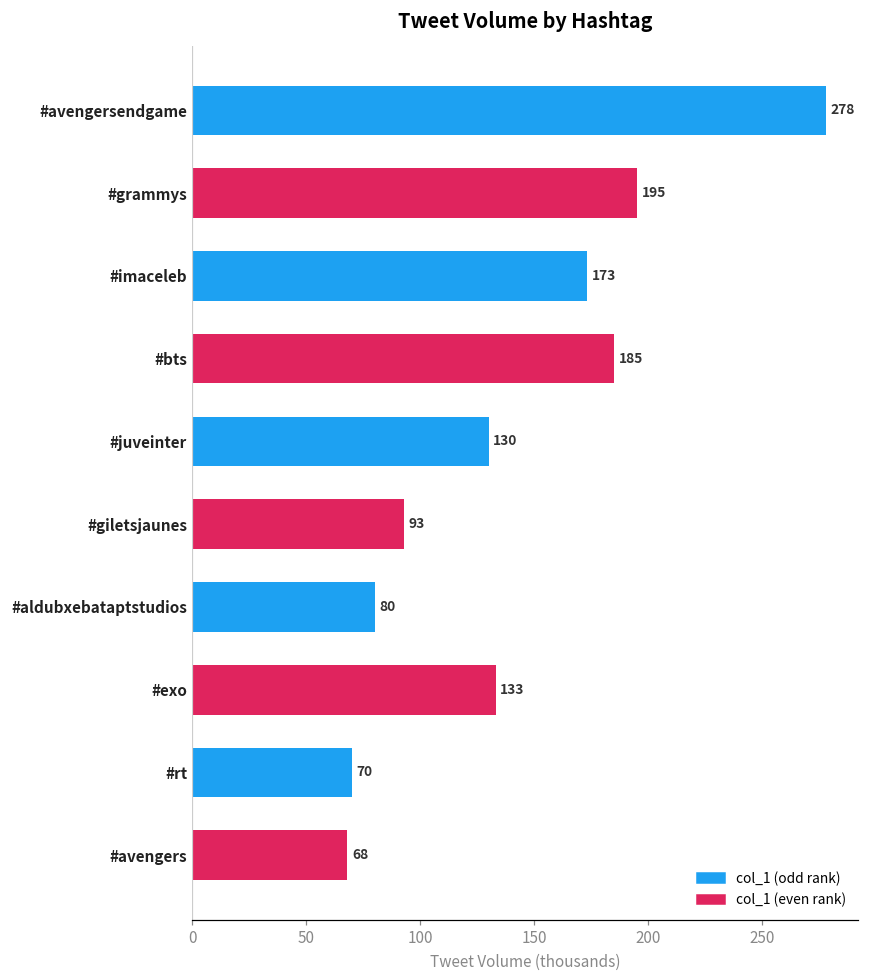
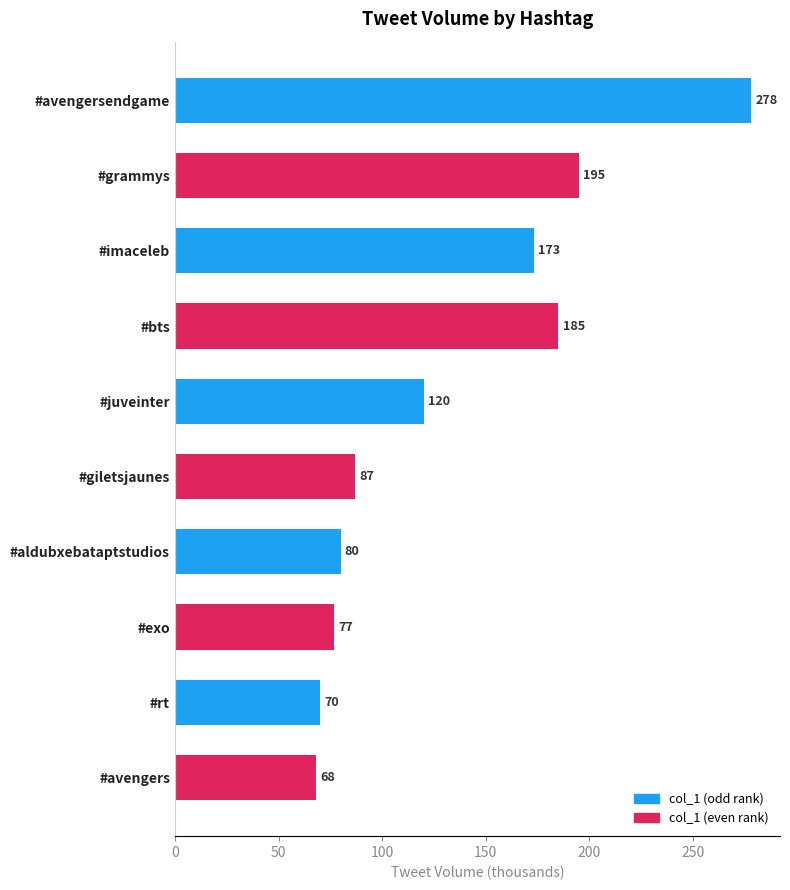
  {
    "#avengersendgame": 278,
    "#grammys": 195,
    "#imaceleb": 173,
    "#bts": 185,
-   "#juveinter": 130,
-   "#giletsjaunes": 93,
+   "#juveinter": 120,
+   "#giletsjaunes": 87,
    "#aldubxebataptstudios": 80,
-   "#exo": 133,
+   "#exo": 77,
    "#rt": 70,
    "#avengers": 68
  }
